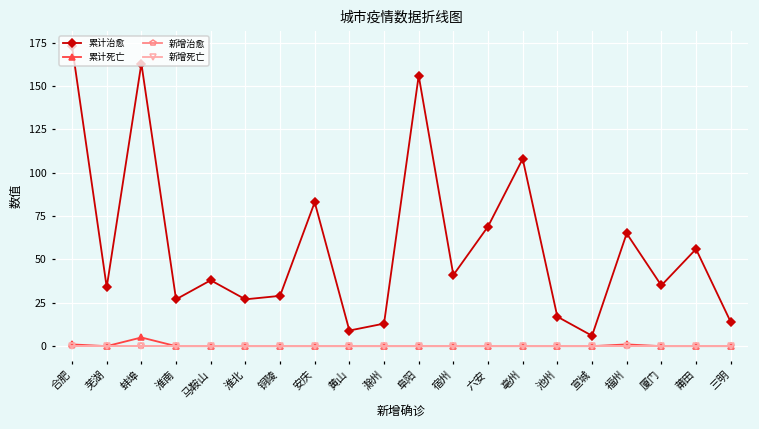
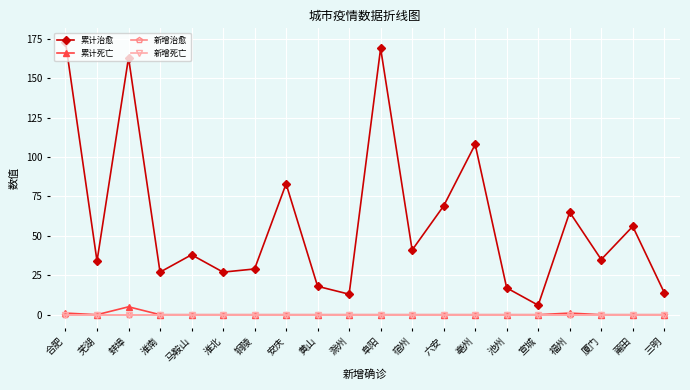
  {
    "累计治愈": {
      "芜湖": 34,
      "淮南": 27,
      "马鞍山": 38,
      "淮北": 27,
      "铜陵": 29,
      "安庆": 83,
-     "黄山": 9,
+     "黄山": 18,
      "滁州": 13,
-     "阜阳": 156,
+     "阜阳": 169,
      "宿州": 41,
      "六安": 69,
      "亳州": 108,
      "池州": 17,
      "宣城": 6,
      "福州": 65,
      "厦门": 35,
      "莆田": 56,
      "三明": 14
    },
    "累计死亡": {
      "蚌埠": 5
    },
    "新增死亡": {
      "蚌埠": 0
    }
  }
